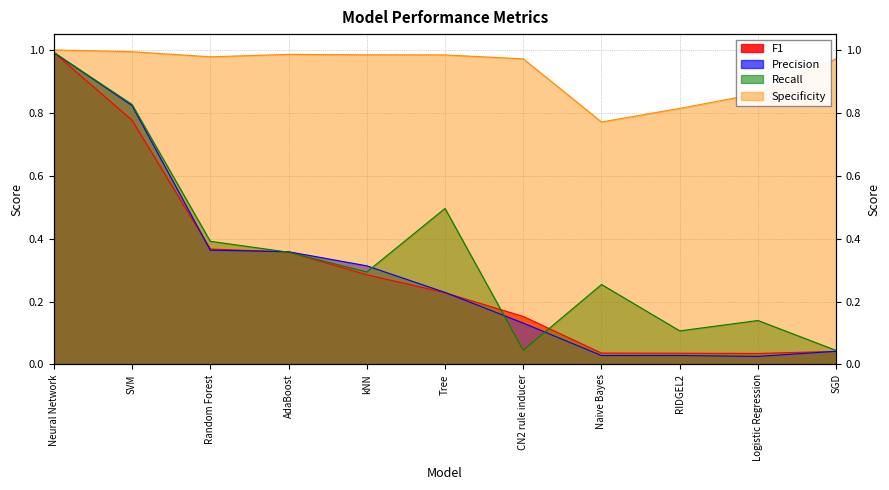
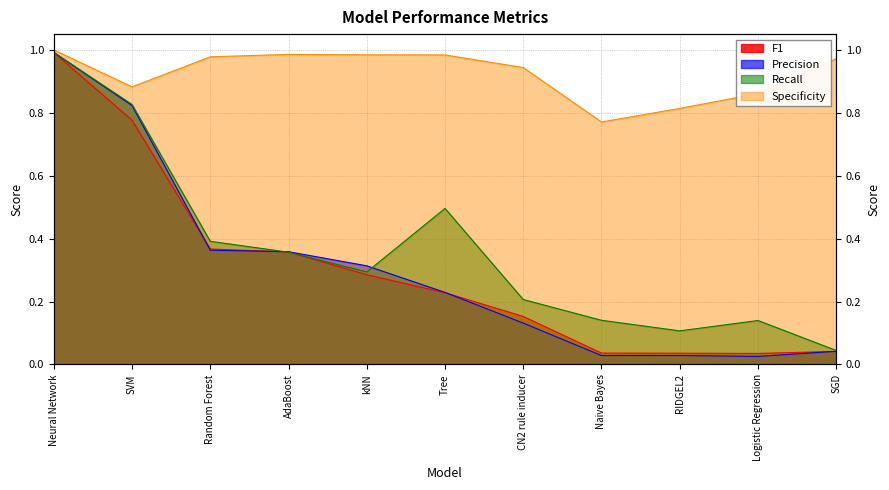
  {
    "F1": {
      "SVM": 0.78,
      "kNN": 0.29,
      "CN2 rule inducer": 0.15,
      "Logistic Regression": 0.04
    },
    "Precision": {
      "kNN": 0.31,
      "CN2 rule inducer": 0.13,
      "Logistic Regression": 0.03
    },
    "Recall": {
      "Random Forest": 0.39,
      "kNN": 0.29,
      "Tree": 0.50,
-     "CN2 rule inducer": 0.05,
-     "Naive Bayes": 0.25,
+     "CN2 rule inducer": 0.21,
+     "Naive Bayes": 0.14,
      "RIDGEL2": 0.11,
      "Logistic Regression": 0.14
    },
    "Specificity": {
-     "SVM": 0.99,
+     "SVM": 0.88,
      "Random Forest": 0.98,
      "AdaBoost": 0.99,
      "kNN": 0.98,
      "Tree": 0.98,
-     "CN2 rule inducer": 0.97,
+     "CN2 rule inducer": 0.94,
      "Naive Bayes": 0.77,
      "RIDGEL2": 0.81,
      "SGD": 0.97
    }
  }
